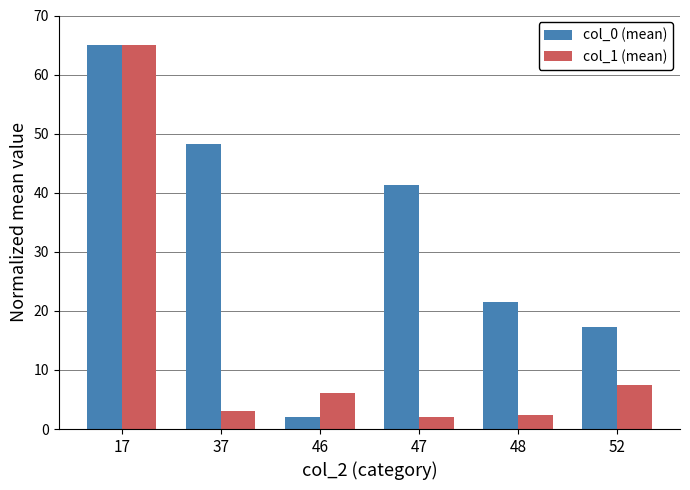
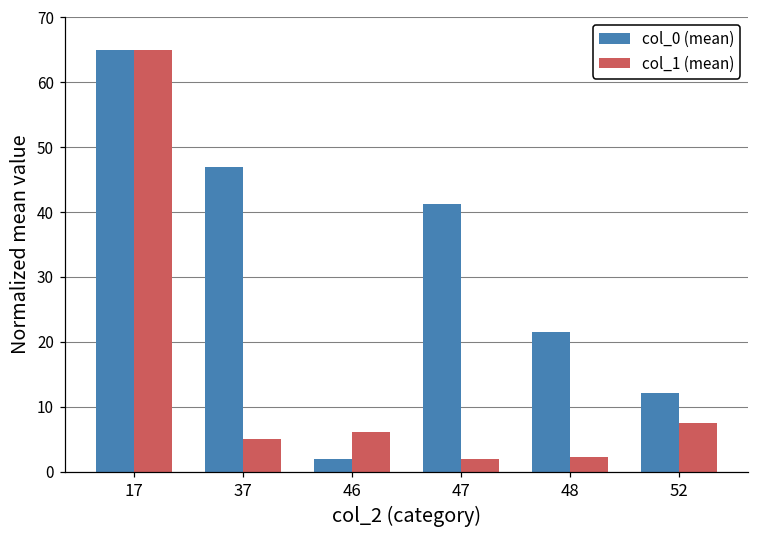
  {
    "col_0 (mean)": {
      "17": 65,
-     "37": 48,
+     "37": 47,
      "46": 2,
      "47": 41,
      "48": 21,
-     "52": 17
+     "52": 12
    },
    "col_1 (mean)": {
      "17": 65,
-     "37": 3,
+     "37": 5,
      "46": 6,
      "47": 2,
      "48": 2,
      "52": 8
    }
  }
